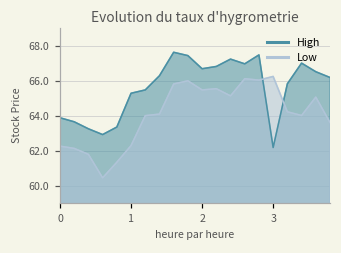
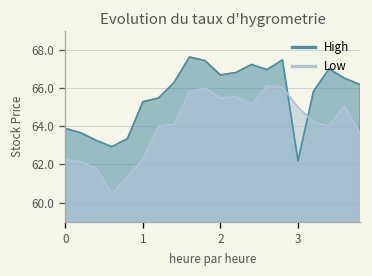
  {
    "High": {
      "0": 63.9,
      "1": 65.3,
      "2": 66.7,
      "3": 62.2
    },
    "Low": {
      "0": 62.3,
      "1": 62.3,
      "2": 65.5,
-     "3": 66.2
+     "3": 65.0
    }
  }
